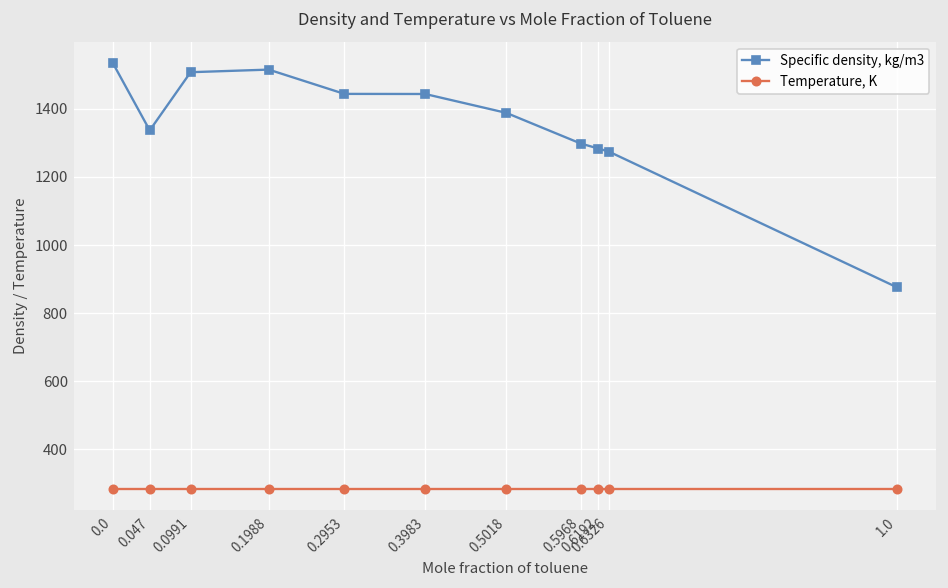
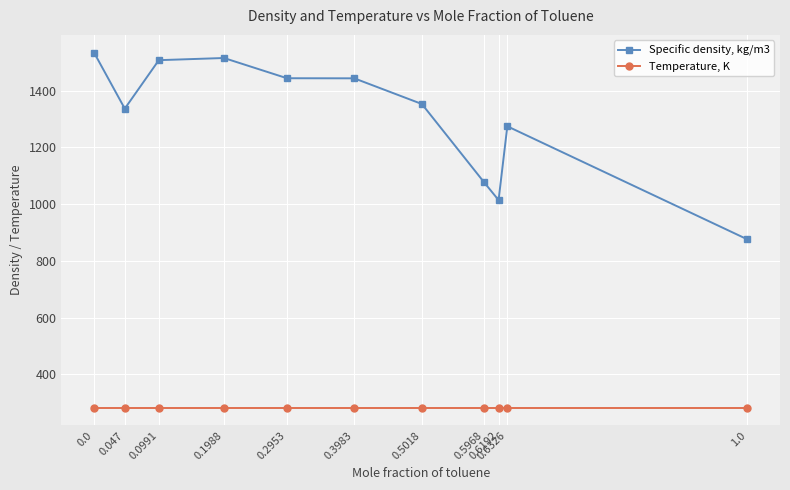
  {
    "Specific density, kg/m3": {
      "0.0": 1530,
      "0.047": 1340,
      "0.0991": 1510,
      "0.1988": 1520,
      "0.2953": 1440,
      "0.3983": 1440,
-     "0.5018": 1390,
-     "0.5968": 1300,
-     "0.6192": 1280,
+     "0.5018": 1350,
+     "0.5968": 1080,
+     "0.6192": 1010,
      "0.6326": 1270,
      "1.0": 880
    },
    "Temperature, K": {
      "0.0": 280,
      "0.047": 280,
      "0.0991": 280,
      "0.1988": 280,
      "0.2953": 280,
      "0.3983": 280,
      "0.5018": 280,
      "0.5968": 280,
      "0.6192": 280,
      "0.6326": 280,
      "1.0": 280
    }
  }
